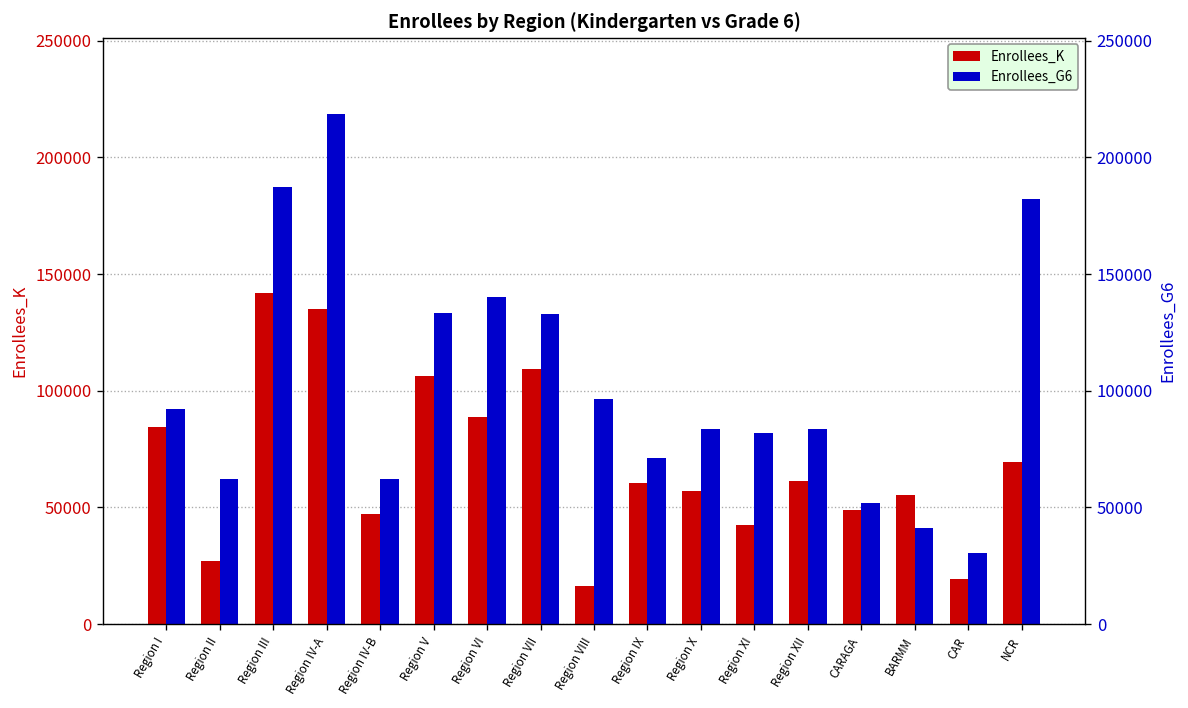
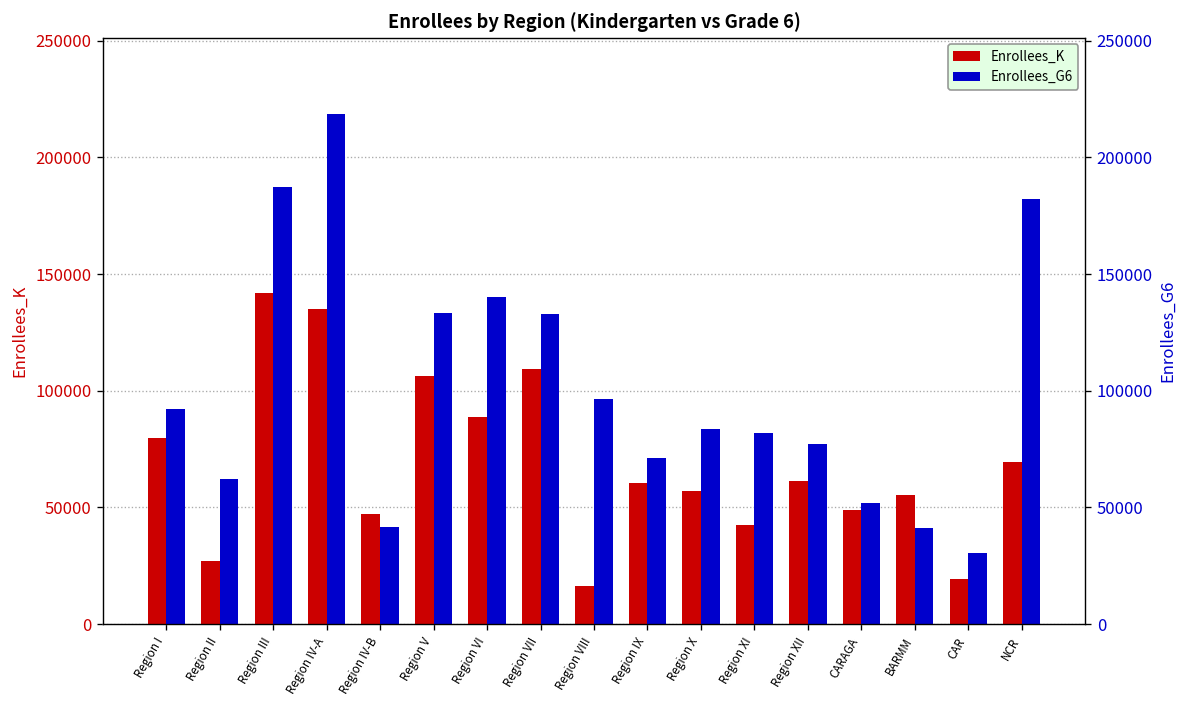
  {
    "Enrollees_K": {
-     "Region I": 85000,
+     "Region I": 80000,
      "Region II": 27000,
      "Region III": 142000,
      "Region IV-A": 135000,
      "Region IV-B": 47000,
      "Region V": 106000,
      "Region VI": 89000,
      "Region VII": 109000,
      "Region VIII": 16000,
      "Region IX": 61000,
      "Region X": 57000,
      "Region XI": 42000,
      "Region XII": 62000,
      "CARAGA": 49000,
      "BARMM": 55000,
      "CAR": 19000,
      "NCR": 70000
    },
    "Enrollees_G6": {
      "Region I": 92000,
      "Region II": 62000,
      "Region III": 187000,
      "Region IV-A": 219000,
-     "Region IV-B": 62000,
+     "Region IV-B": 42000,
      "Region V": 133000,
      "Region VI": 140000,
      "Region VII": 133000,
      "Region VIII": 97000,
      "Region IX": 71000,
      "Region X": 84000,
      "Region XI": 82000,
-     "Region XII": 83000,
+     "Region XII": 77000,
      "CARAGA": 52000,
      "BARMM": 41000,
      "CAR": 31000,
      "NCR": 182000
    }
  }
